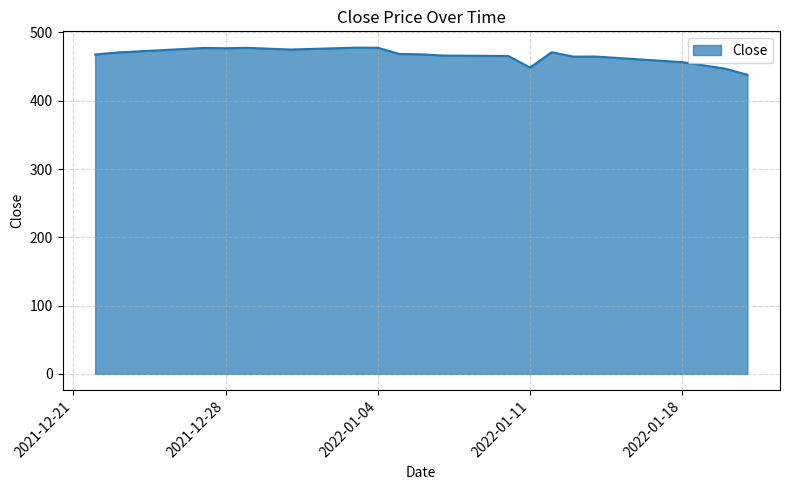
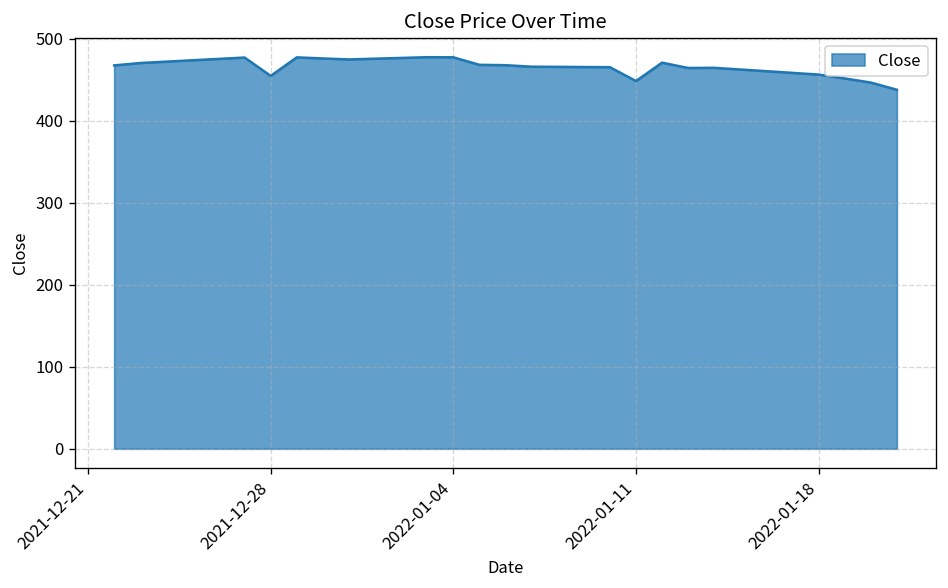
  {
-   "2021-12-28": 480,
+   "2021-12-28": 450,
    "2022-01-04": 480,
    "2022-01-11": 450,
    "2022-01-18": 460
  }
